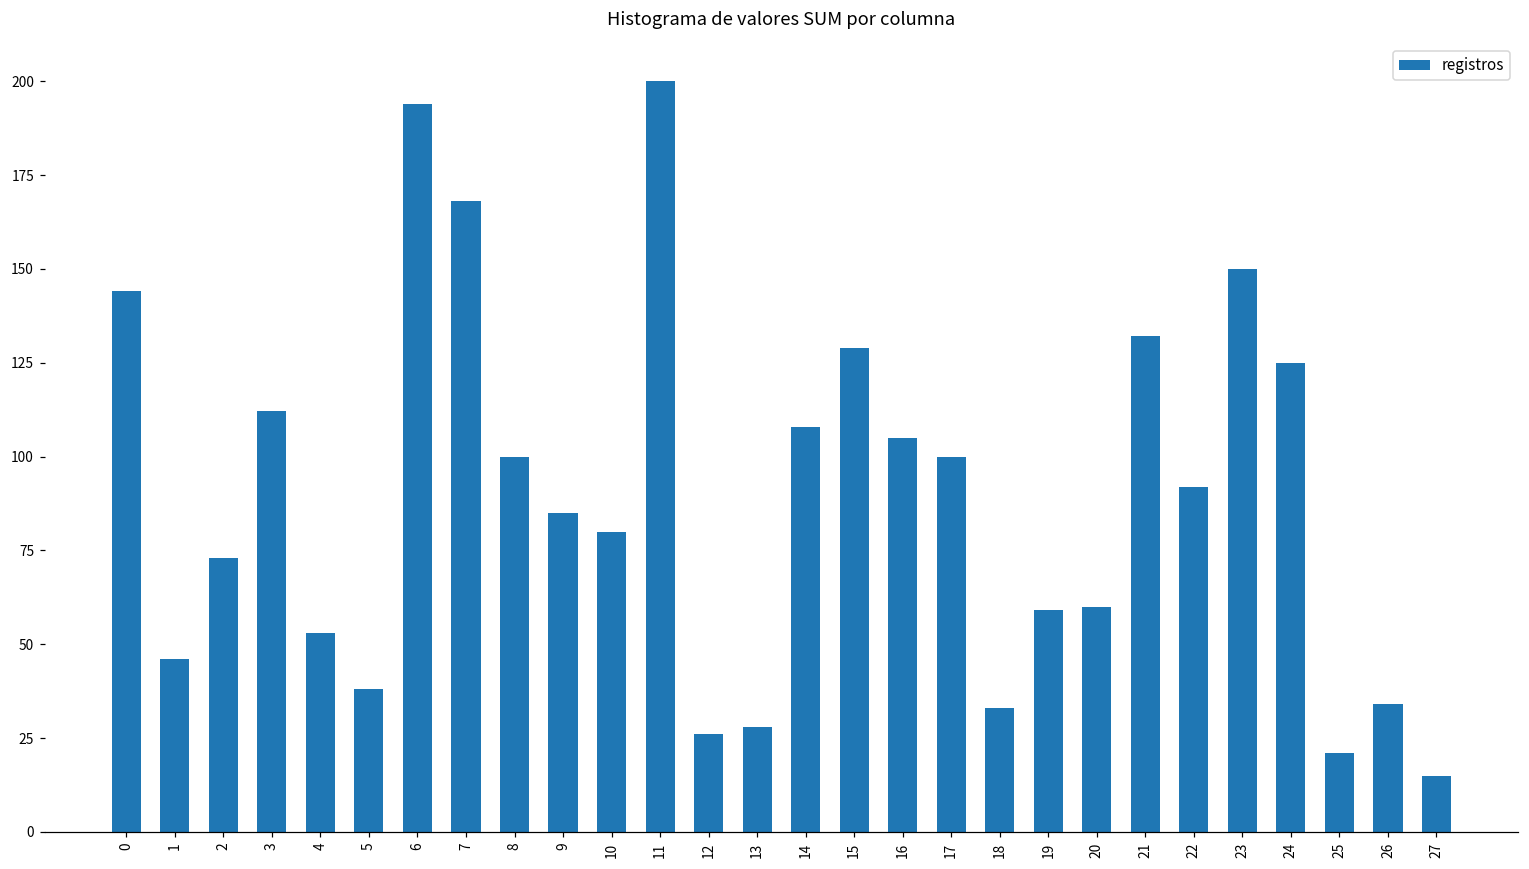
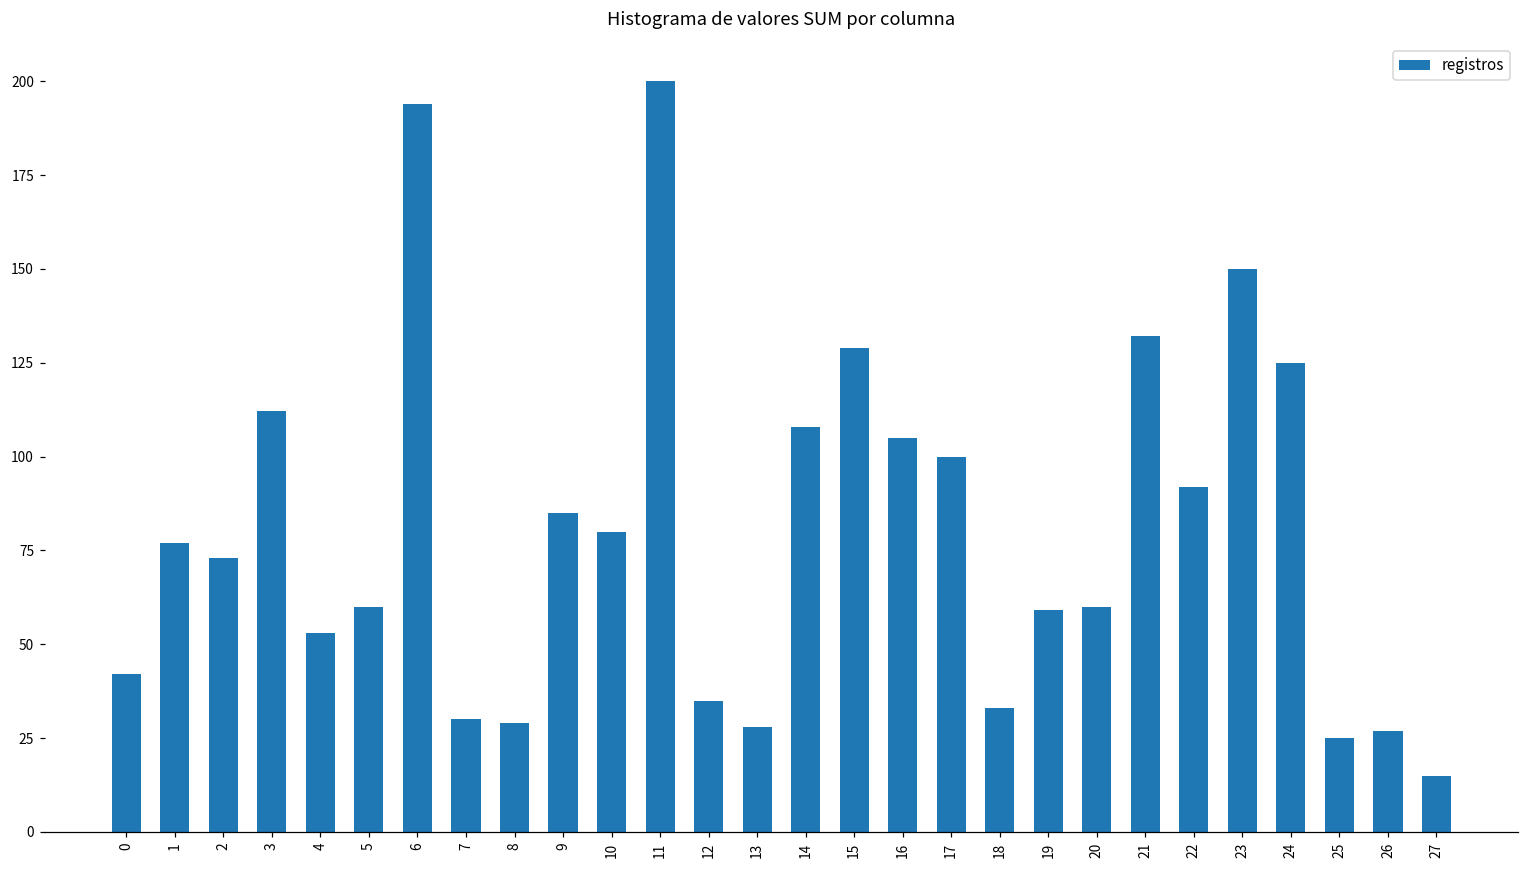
  {
-   "0": 144,
-   "1": 46,
+   "0": 42,
+   "1": 77,
    "2": 73,
    "3": 112,
    "4": 53,
-   "5": 38,
+   "5": 60,
    "6": 194,
-   "7": 168,
-   "8": 100,
+   "7": 30,
+   "8": 29,
    "9": 85,
    "10": 80,
    "11": 200,
-   "12": 26,
+   "12": 35,
    "13": 28,
    "14": 108,
    "15": 129,
    "16": 105,
    "17": 100,
    "18": 33,
    "19": 59,
    "20": 60,
    "21": 132,
    "22": 92,
    "23": 150,
    "24": 125,
-   "25": 21,
-   "26": 34,
+   "25": 25,
+   "26": 27,
    "27": 15
  }
